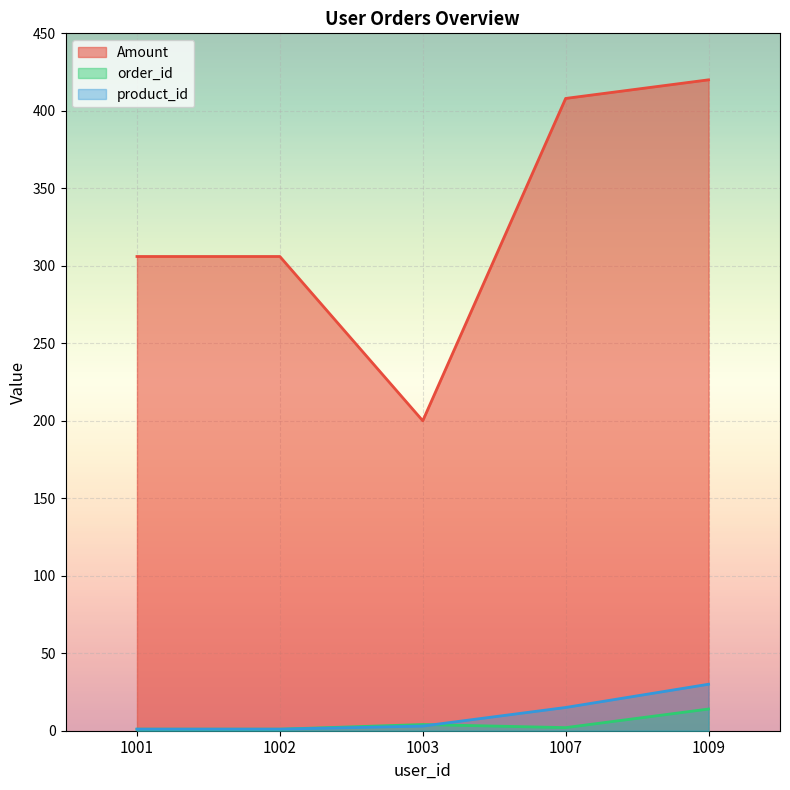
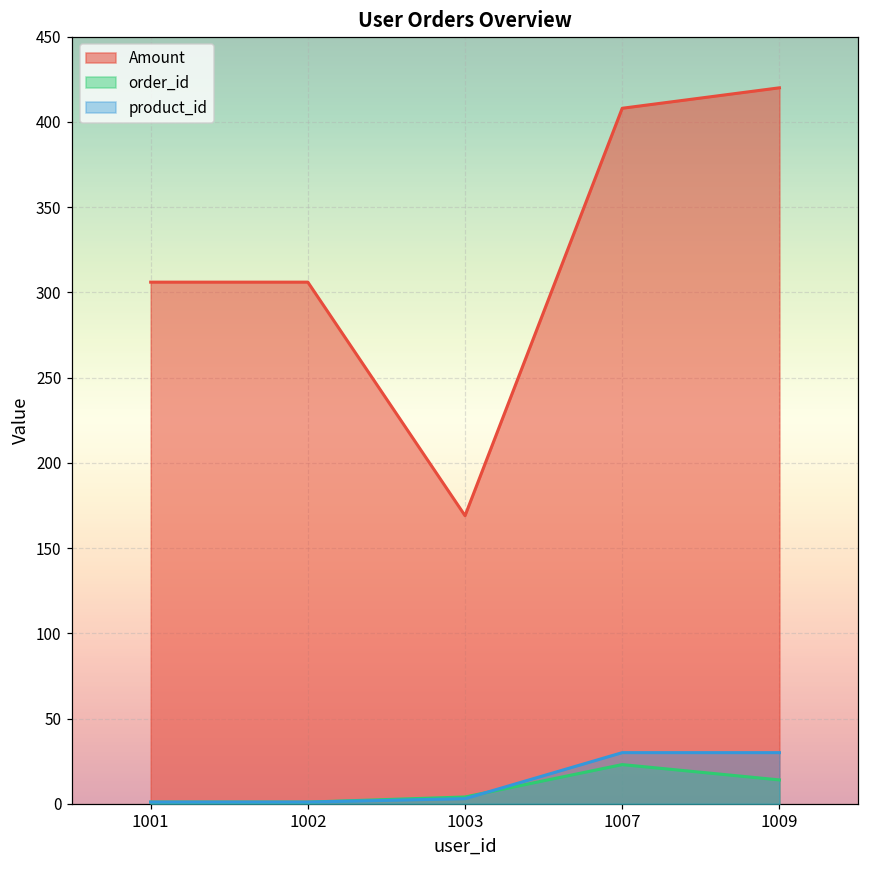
  {
    "Amount": {
      "1001": 306,
      "1002": 306,
-     "1003": 200,
+     "1003": 169,
      "1007": 408,
      "1009": 420
    },
    "order_id": {
-     "1007": 2,
+     "1007": 23,
      "1009": 14
    },
    "product_id": {
-     "1007": 15,
+     "1007": 30,
      "1009": 30
    }
  }
